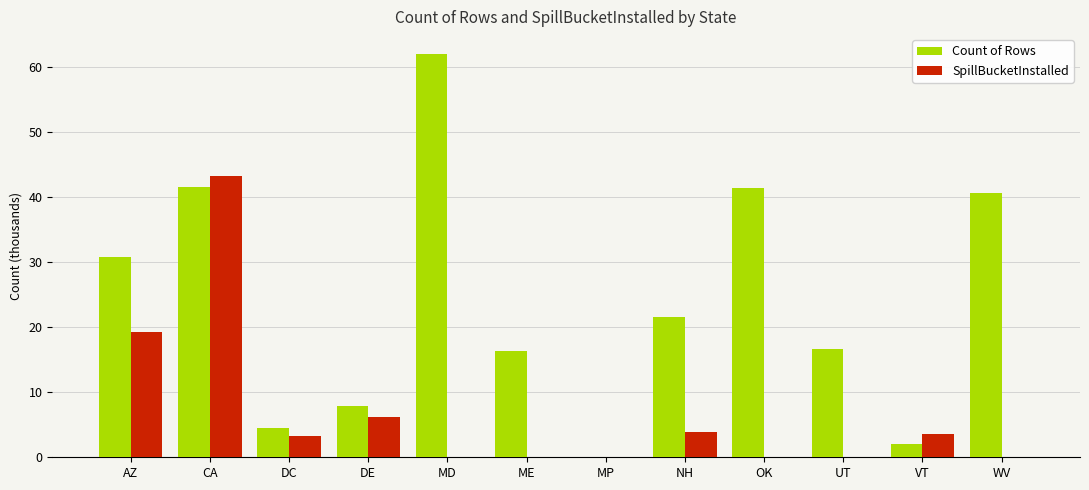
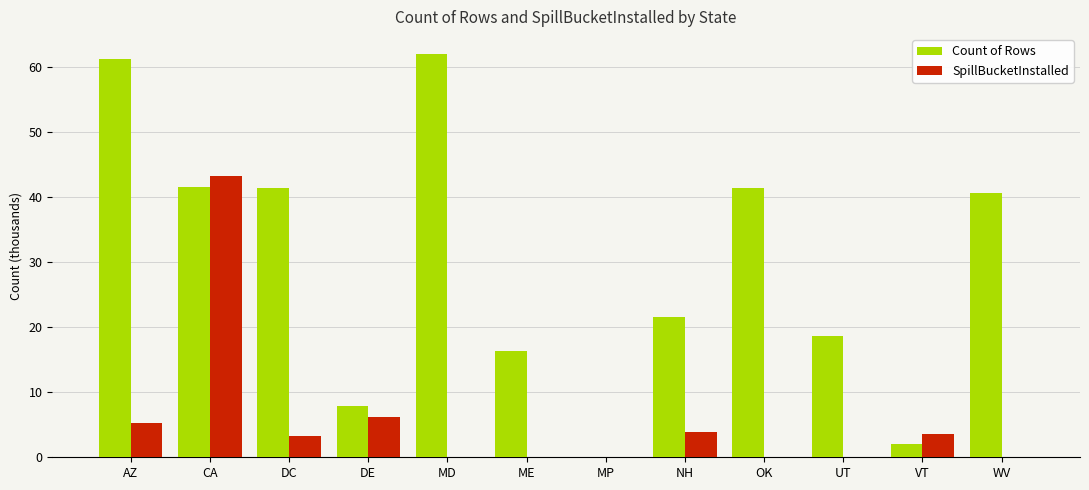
  {
    "Count of Rows": {
-     "AZ": 31,
+     "AZ": 61,
      "CA": 42,
-     "DC": 4,
+     "DC": 41,
      "DE": 8,
      "MD": 62,
      "ME": 16,
      "NH": 21,
      "OK": 41,
-     "UT": 17,
+     "UT": 19,
      "VT": 2,
      "WV": 41
    },
    "SpillBucketInstalled": {
-     "AZ": 19,
+     "AZ": 5,
      "CA": 43,
      "DC": 3,
      "DE": 6,
      "MD": 0,
      "ME": 0,
      "MP": 0,
      "NH": 4,
      "OK": 0,
      "UT": 0,
      "VT": 4,
      "WV": 0
    }
  }
